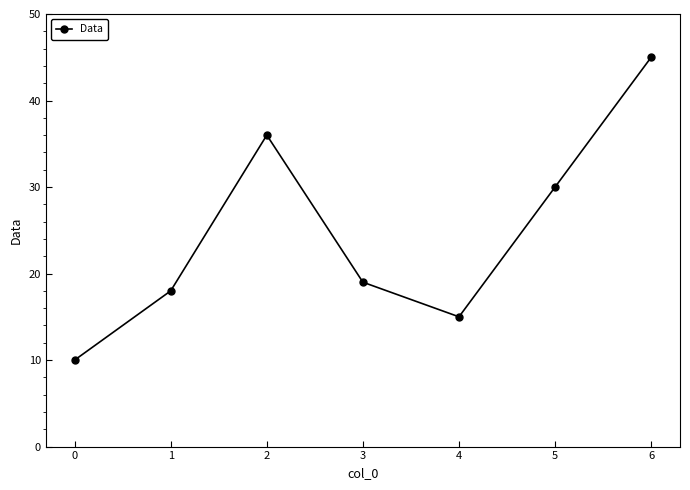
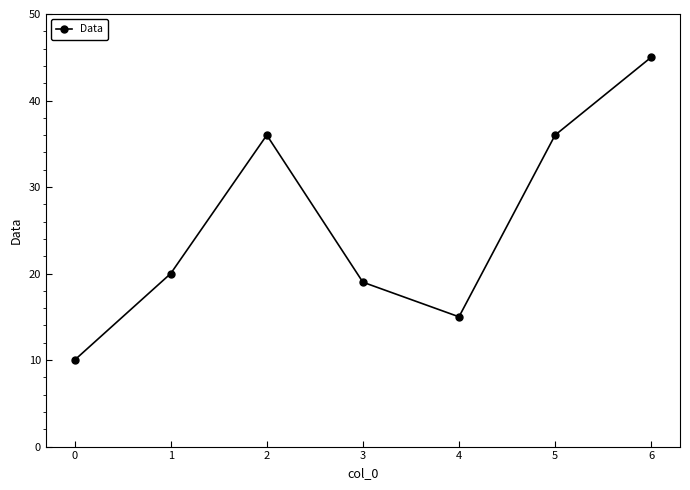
  {
    "0": 10,
-   "1": 18,
+   "1": 20,
    "2": 36,
    "3": 19,
    "4": 15,
-   "5": 30,
+   "5": 36,
    "6": 45
  }
